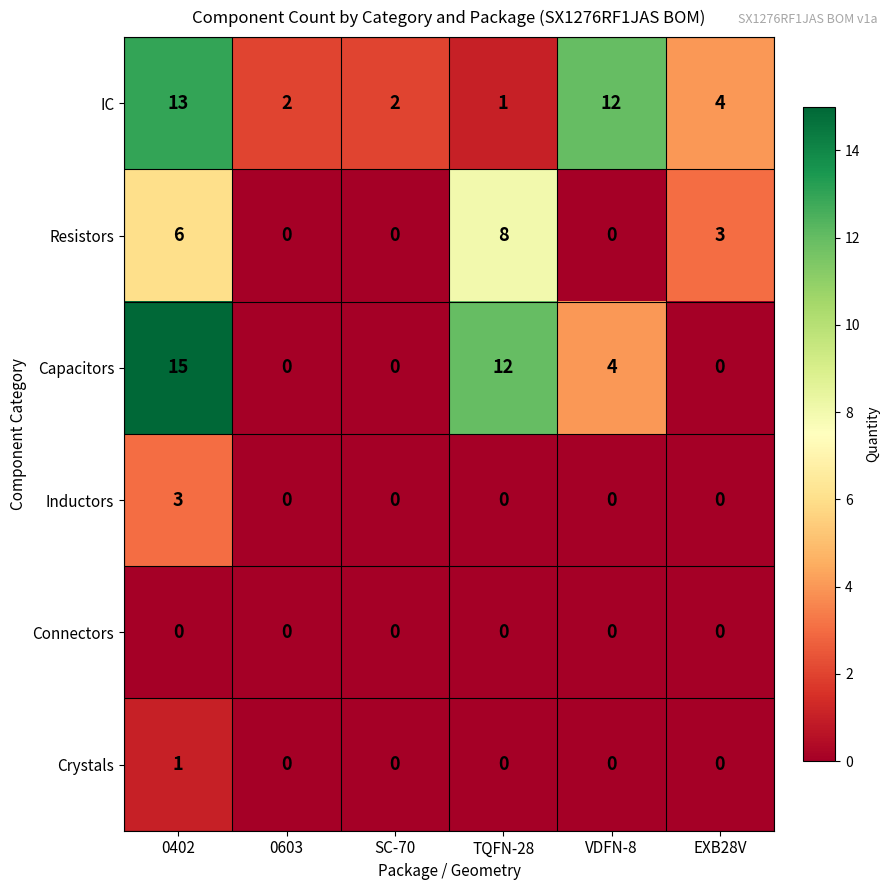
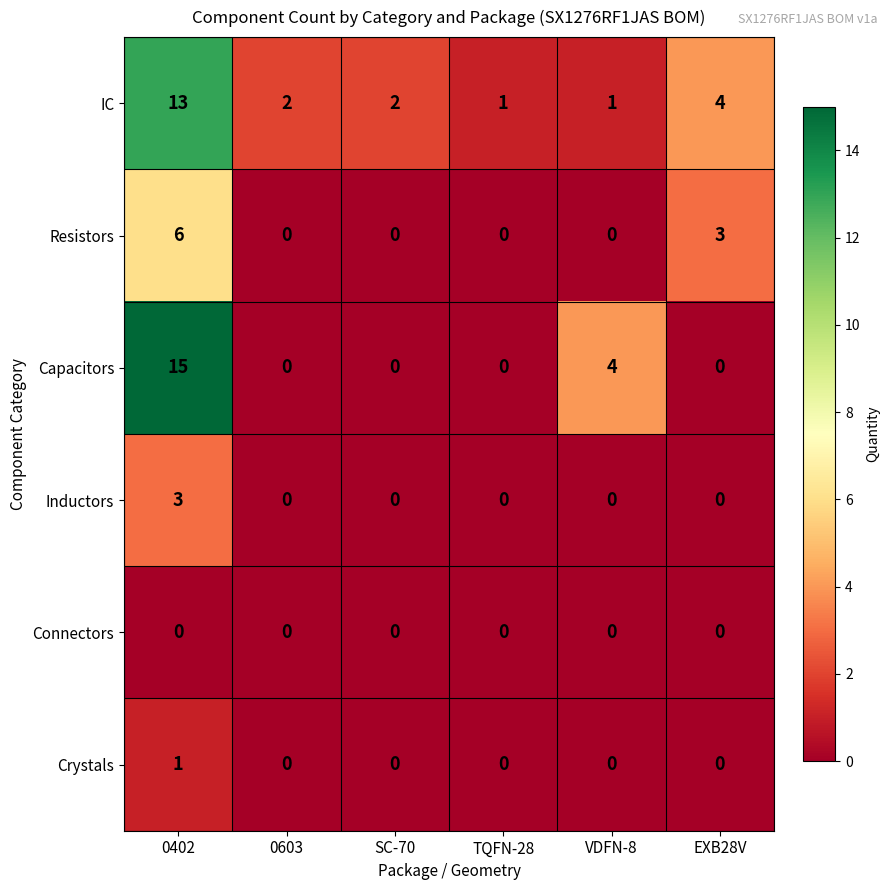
  {
    "IC": {
      "0402": 13,
      "0603": 2,
      "SC-70": 2,
      "TQFN-28": 1,
-     "VDFN-8": 12,
+     "VDFN-8": 1,
      "EXB28V": 4
    },
    "Resistors": {
      "0402": 6,
      "0603": 0,
      "SC-70": 0,
-     "TQFN-28": 8,
+     "TQFN-28": 0,
      "VDFN-8": 0,
      "EXB28V": 3
    },
    "Capacitors": {
      "0402": 15,
      "0603": 0,
      "SC-70": 0,
-     "TQFN-28": 12,
+     "TQFN-28": 0,
      "VDFN-8": 4,
      "EXB28V": 0
    },
    "Inductors": {
      "0402": 3,
      "0603": 0,
      "SC-70": 0,
      "TQFN-28": 0,
      "VDFN-8": 0,
      "EXB28V": 0
    },
    "Connectors": {
      "0402": 0,
      "0603": 0,
      "SC-70": 0,
      "TQFN-28": 0,
      "VDFN-8": 0,
      "EXB28V": 0
    },
    "Crystals": {
      "0402": 1,
      "0603": 0,
      "SC-70": 0,
      "TQFN-28": 0,
      "VDFN-8": 0,
      "EXB28V": 0
    }
  }
